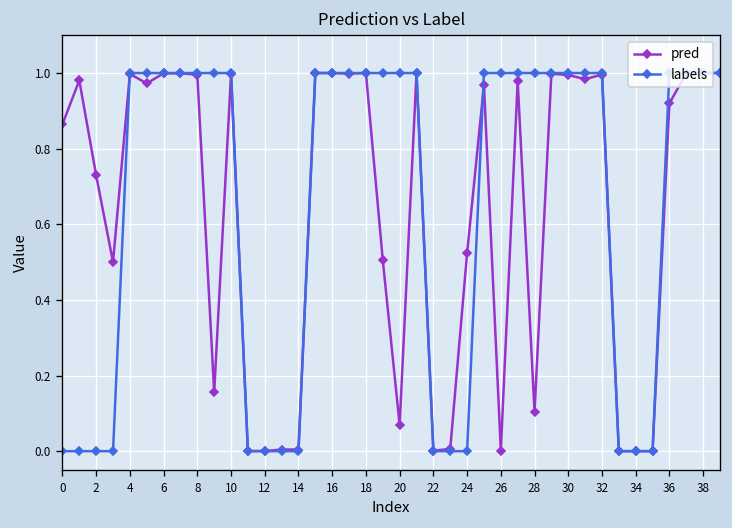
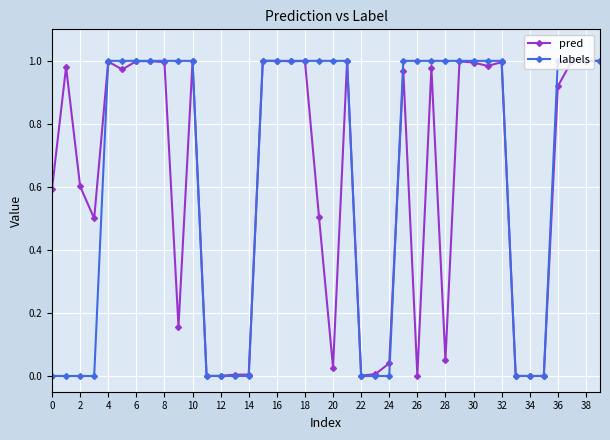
  {
    "pred": {
-     "0": 0.86,
-     "2": 0.73,
-     "20": 0.07,
-     "24": 0.52,
+     "0": 0.59,
+     "2": 0.60,
+     "20": 0.03,
+     "24": 0.04,
      "26": 0.00,
-     "28": 0.10,
+     "28": 0.05,
      "36": 0.92
    },
    "labels": {
      "0": 0.00,
      "2": 0.00,
      "20": 1.00,
      "24": 0.00,
      "26": 1.00,
      "28": 1.00
    }
  }
